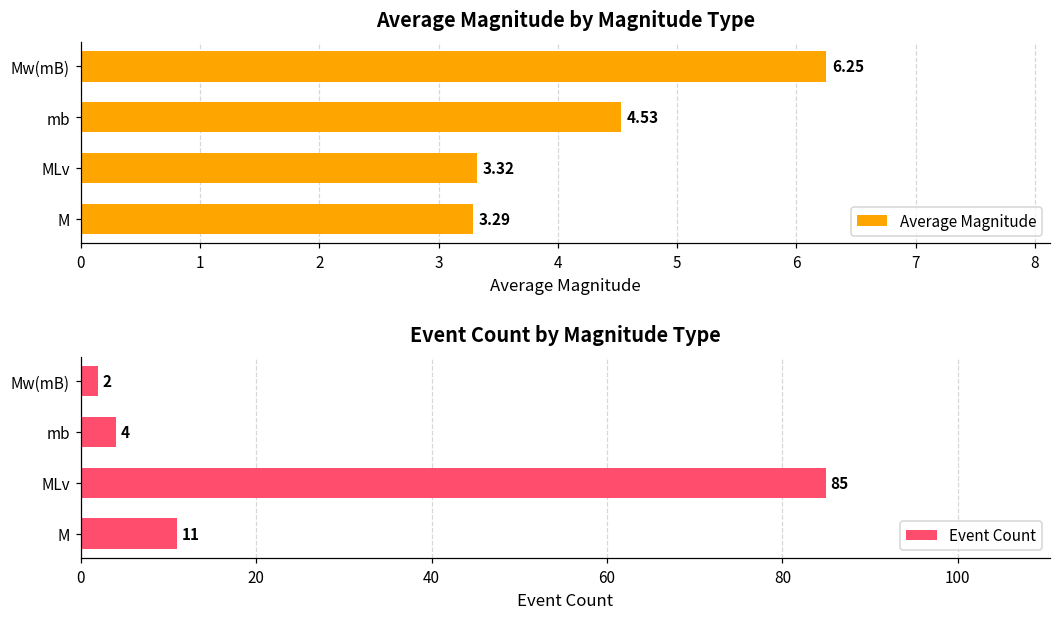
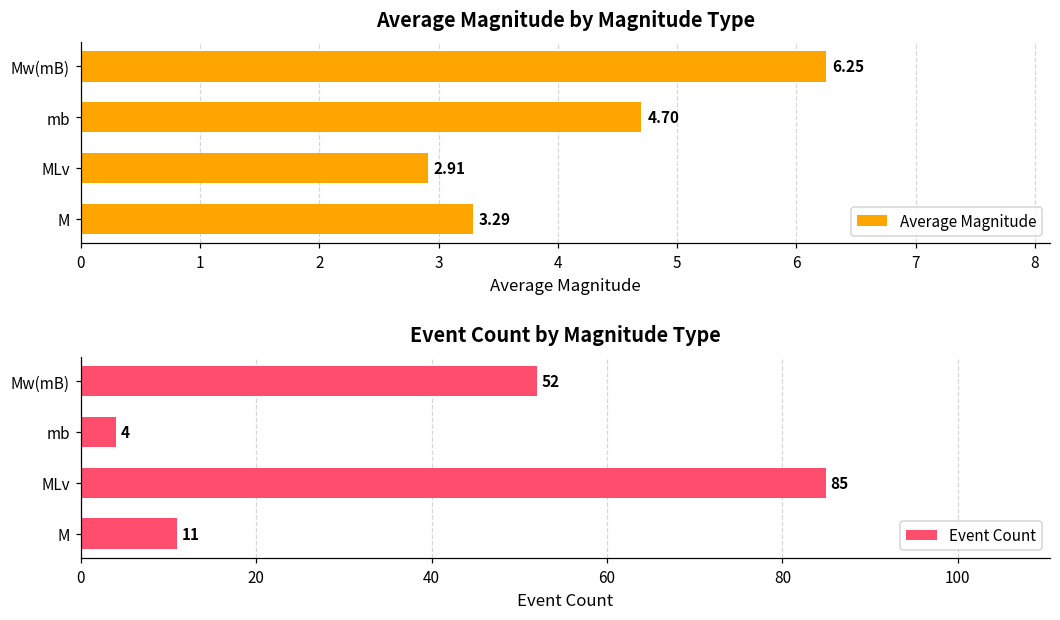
  {
    "Average Magnitude by Magnitude Type": {
      "Mw(mB)": 6.25,
-     "mb": 4.53,
-     "MLv": 3.32,
+     "mb": 4.70,
+     "MLv": 2.91,
      "M": 3.29
    },
    "Event Count by Magnitude Type": {
-     "Mw(mB)": 2,
+     "Mw(mB)": 52,
      "mb": 4,
      "MLv": 85,
      "M": 11
    }
  }
